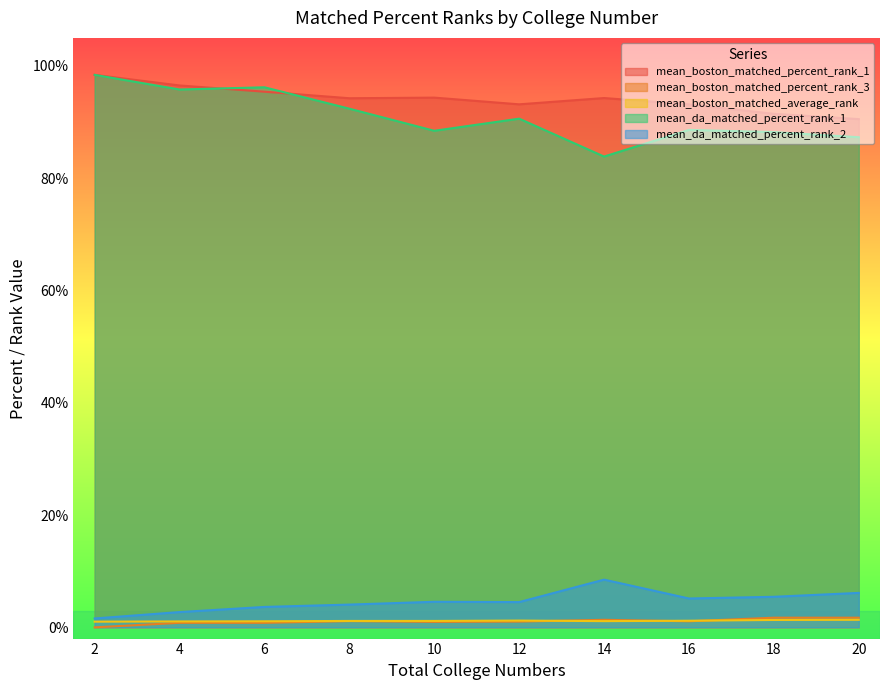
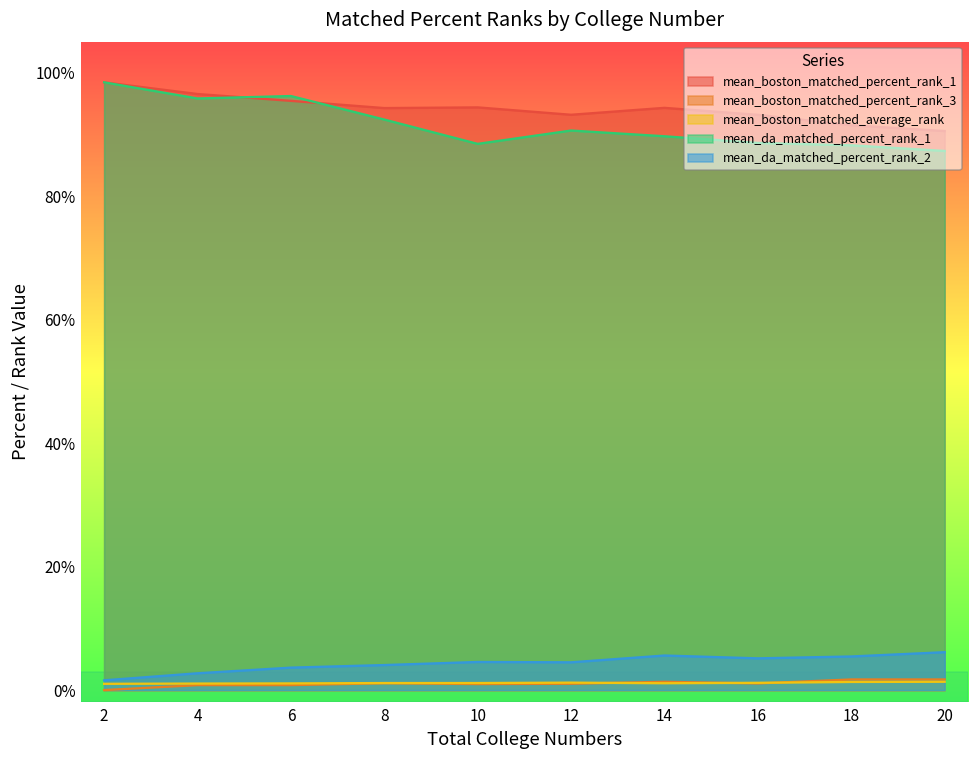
  {
    "mean_boston_matched_average_rank": {
      "2": "1%"
    },
    "mean_da_matched_percent_rank_1": {
      "4": "96%",
      "6": "96%",
      "8": "92%",
      "10": "88%",
      "12": "91%",
-     "14": "84%"
+     "14": "90%"
    },
    "mean_da_matched_percent_rank_2": {
      "2": "2%",
      "4": "3%",
      "6": "4%",
      "8": "4%",
      "10": "5%",
      "12": "5%",
-     "14": "9%",
+     "14": "6%",
      "16": "5%",
      "18": "5%",
      "20": "6%"
    }
  }
